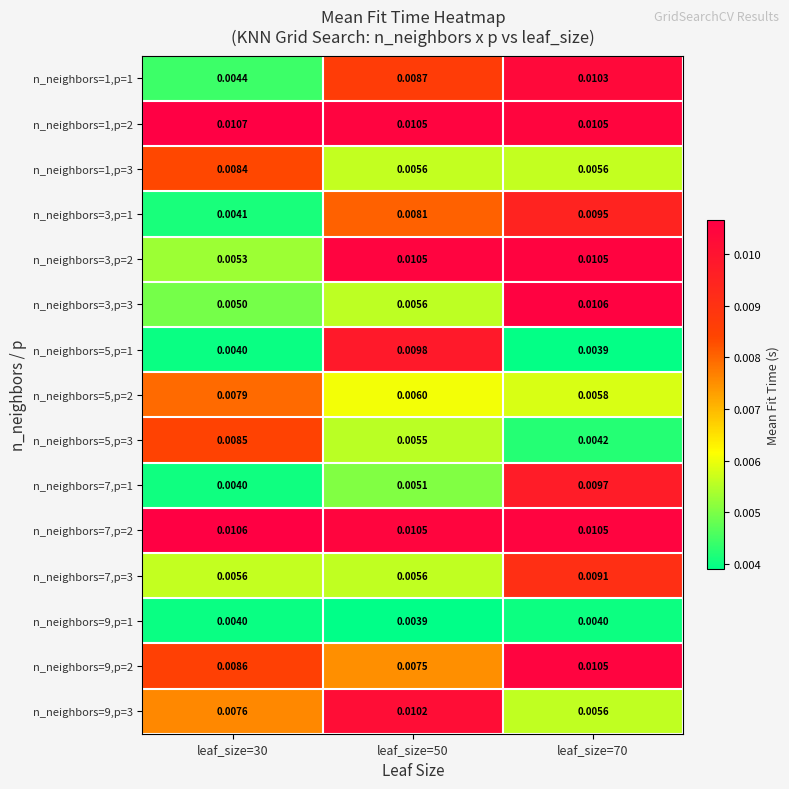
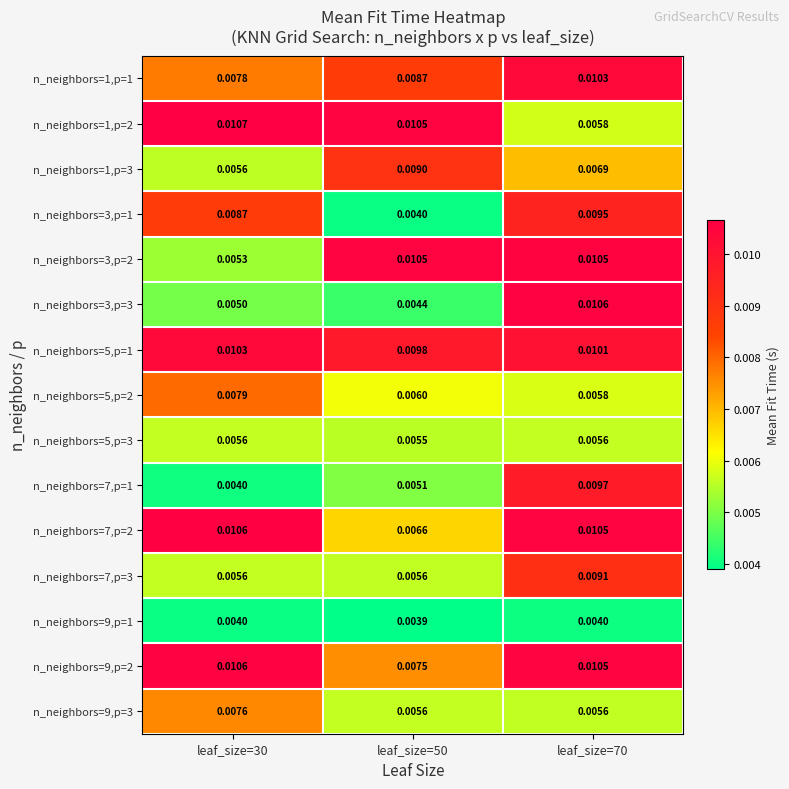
  {
    "n_neighbors=1,p=1": {
-     "leaf_size=30": 0.0044,
+     "leaf_size=30": 0.0078,
      "leaf_size=50": 0.0087,
      "leaf_size=70": 0.0103
    },
    "n_neighbors=1,p=2": {
      "leaf_size=30": 0.0107,
      "leaf_size=50": 0.0105,
-     "leaf_size=70": 0.0105
+     "leaf_size=70": 0.0058
    },
    "n_neighbors=1,p=3": {
-     "leaf_size=30": 0.0084,
-     "leaf_size=50": 0.0056,
-     "leaf_size=70": 0.0056
+     "leaf_size=30": 0.0056,
+     "leaf_size=50": 0.0090,
+     "leaf_size=70": 0.0069
    },
    "n_neighbors=3,p=1": {
-     "leaf_size=30": 0.0041,
-     "leaf_size=50": 0.0081,
+     "leaf_size=30": 0.0087,
+     "leaf_size=50": 0.0040,
      "leaf_size=70": 0.0095
    },
    "n_neighbors=3,p=2": {
      "leaf_size=30": 0.0053,
      "leaf_size=50": 0.0105,
      "leaf_size=70": 0.0105
    },
    "n_neighbors=3,p=3": {
      "leaf_size=30": 0.0050,
-     "leaf_size=50": 0.0056,
+     "leaf_size=50": 0.0044,
      "leaf_size=70": 0.0106
    },
    "n_neighbors=5,p=1": {
-     "leaf_size=30": 0.0040,
+     "leaf_size=30": 0.0103,
      "leaf_size=50": 0.0098,
-     "leaf_size=70": 0.0039
+     "leaf_size=70": 0.0101
    },
    "n_neighbors=5,p=2": {
      "leaf_size=30": 0.0079,
      "leaf_size=50": 0.0060,
      "leaf_size=70": 0.0058
    },
    "n_neighbors=5,p=3": {
-     "leaf_size=30": 0.0085,
+     "leaf_size=30": 0.0056,
      "leaf_size=50": 0.0055,
-     "leaf_size=70": 0.0042
+     "leaf_size=70": 0.0056
    },
    "n_neighbors=7,p=1": {
      "leaf_size=30": 0.0040,
      "leaf_size=50": 0.0051,
      "leaf_size=70": 0.0097
    },
    "n_neighbors=7,p=2": {
      "leaf_size=30": 0.0106,
-     "leaf_size=50": 0.0105,
+     "leaf_size=50": 0.0066,
      "leaf_size=70": 0.0105
    },
    "n_neighbors=7,p=3": {
      "leaf_size=30": 0.0056,
      "leaf_size=50": 0.0056,
      "leaf_size=70": 0.0091
    },
    "n_neighbors=9,p=1": {
      "leaf_size=30": 0.0040,
      "leaf_size=50": 0.0039,
      "leaf_size=70": 0.0040
    },
    "n_neighbors=9,p=2": {
-     "leaf_size=30": 0.0086,
+     "leaf_size=30": 0.0106,
      "leaf_size=50": 0.0075,
      "leaf_size=70": 0.0105
    },
    "n_neighbors=9,p=3": {
      "leaf_size=30": 0.0076,
-     "leaf_size=50": 0.0102,
+     "leaf_size=50": 0.0056,
      "leaf_size=70": 0.0056
    }
  }
